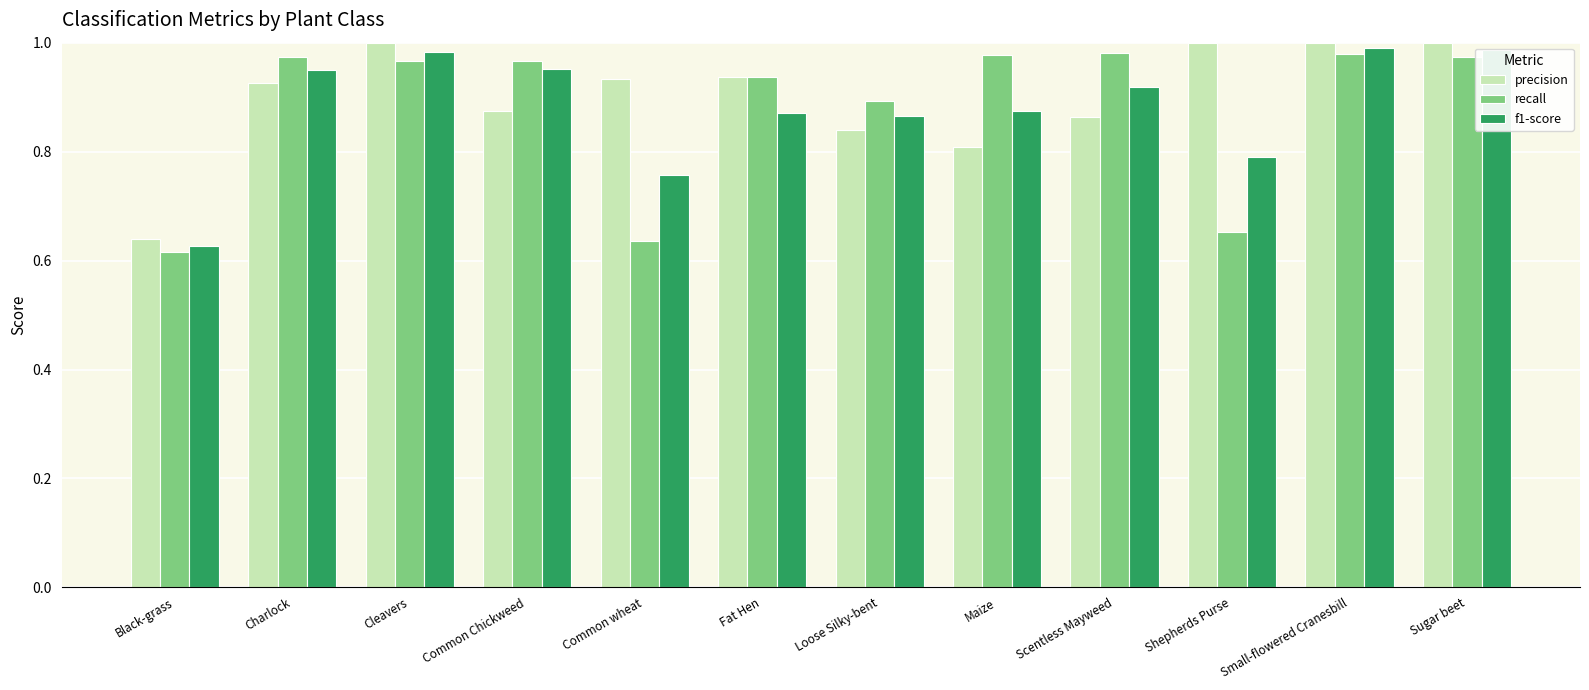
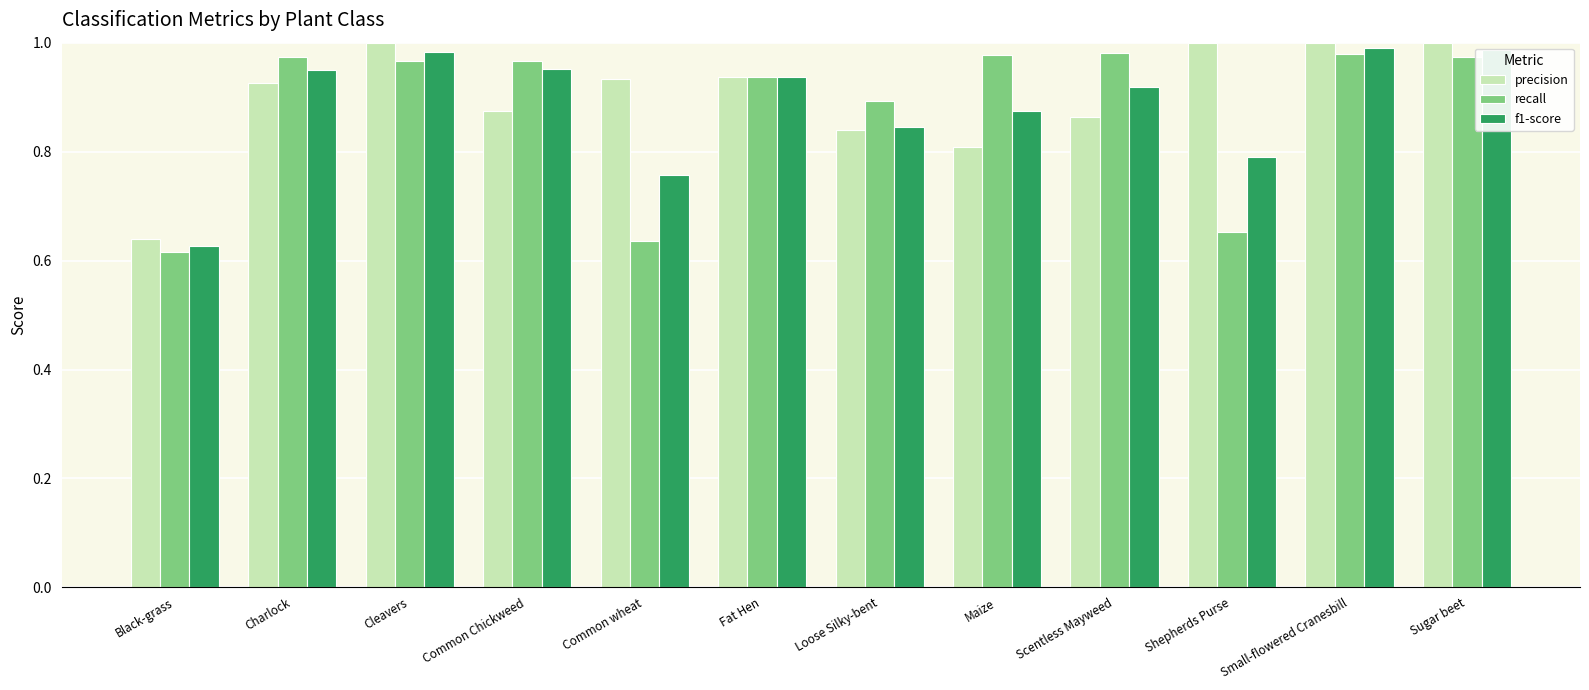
  {
    "precision": {
      "Black-grass": 0.64,
      "Charlock": 0.93,
      "Cleavers": 1.00,
      "Common Chickweed": 0.87,
      "Common wheat": 0.93,
      "Fat Hen": 0.94,
      "Loose Silky-bent": 0.84,
      "Maize": 0.81,
      "Scentless Mayweed": 0.86,
      "Shepherds Purse": 1.00,
      "Small-flowered Cranesbill": 1.00,
      "Sugar beet": 1.00
    },
    "recall": {
      "Black-grass": 0.62,
      "Charlock": 0.97,
      "Cleavers": 0.97,
      "Common Chickweed": 0.97,
      "Common wheat": 0.64,
      "Fat Hen": 0.94,
      "Loose Silky-bent": 0.89,
      "Maize": 0.98,
      "Scentless Mayweed": 0.98,
      "Shepherds Purse": 0.65,
      "Small-flowered Cranesbill": 0.98,
      "Sugar beet": 0.97
    },
    "f1-score": {
      "Black-grass": 0.63,
      "Charlock": 0.95,
      "Cleavers": 0.98,
      "Common Chickweed": 0.95,
      "Common wheat": 0.76,
-     "Fat Hen": 0.87,
-     "Loose Silky-bent": 0.87,
+     "Fat Hen": 0.94,
+     "Loose Silky-bent": 0.85,
      "Maize": 0.88,
      "Scentless Mayweed": 0.92,
      "Shepherds Purse": 0.79,
      "Small-flowered Cranesbill": 0.99
    }
  }
